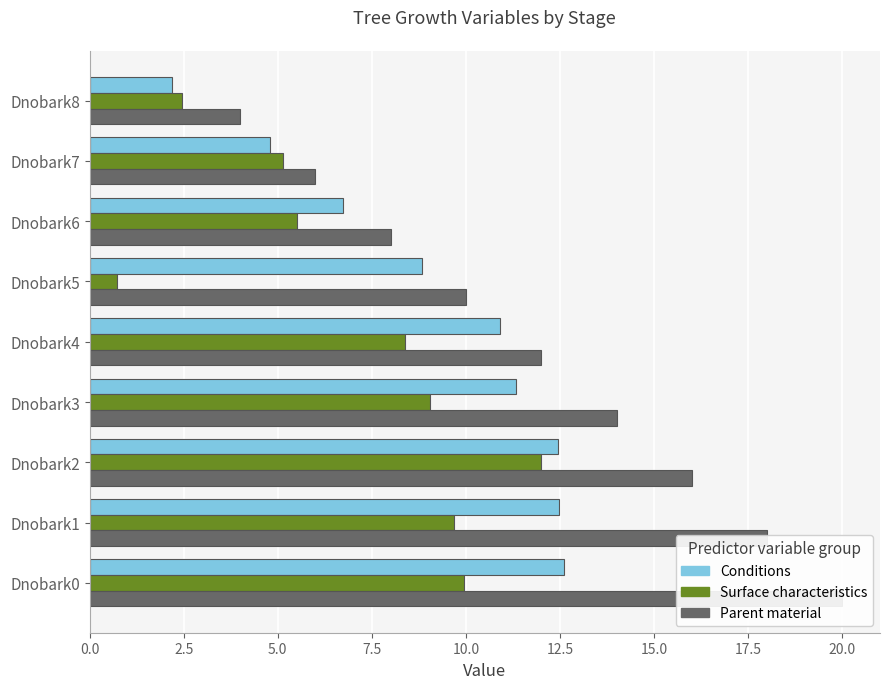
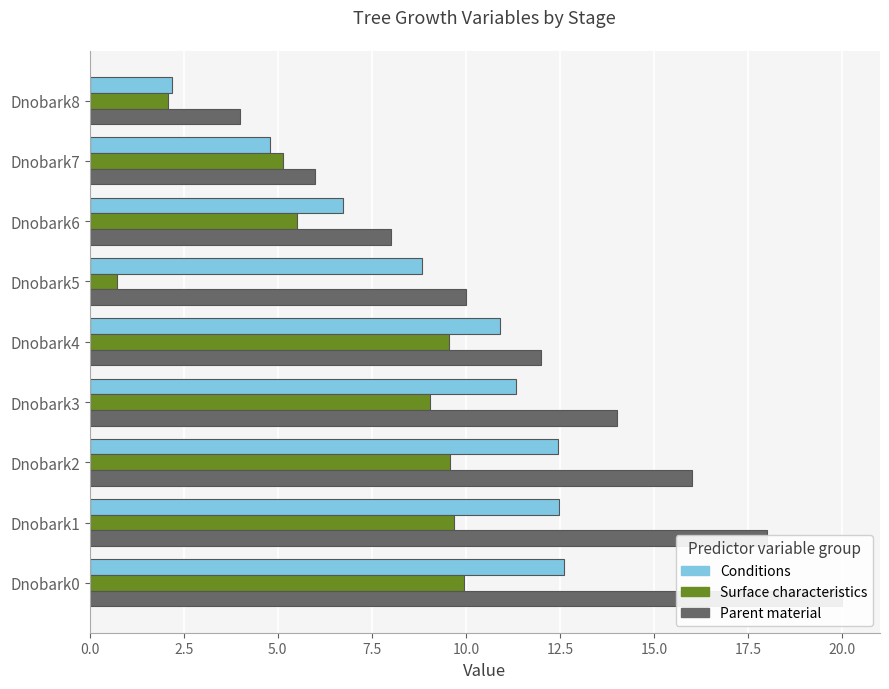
  {
    "Conditions": {
      "Dnobark8": 2.2,
      "Dnobark7": 4.8,
      "Dnobark6": 6.7,
      "Dnobark5": 8.8,
      "Dnobark4": 10.9,
      "Dnobark3": 11.3,
      "Dnobark2": 12.4,
      "Dnobark1": 12.5,
      "Dnobark0": 12.6
    },
    "Surface characteristics": {
-     "Dnobark8": 2.5,
+     "Dnobark8": 2.1,
      "Dnobark7": 5.1,
      "Dnobark6": 5.5,
      "Dnobark5": 0.7,
-     "Dnobark4": 8.4,
+     "Dnobark4": 9.6,
      "Dnobark3": 9.0,
-     "Dnobark2": 12.0,
+     "Dnobark2": 9.6,
      "Dnobark1": 9.7,
      "Dnobark0": 9.9
    },
    "Parent material": {
      "Dnobark8": 4.0,
      "Dnobark7": 6.0,
      "Dnobark6": 8.0,
      "Dnobark5": 10.0,
      "Dnobark4": 12.0,
      "Dnobark3": 14.0,
      "Dnobark2": 16.0
    }
  }
